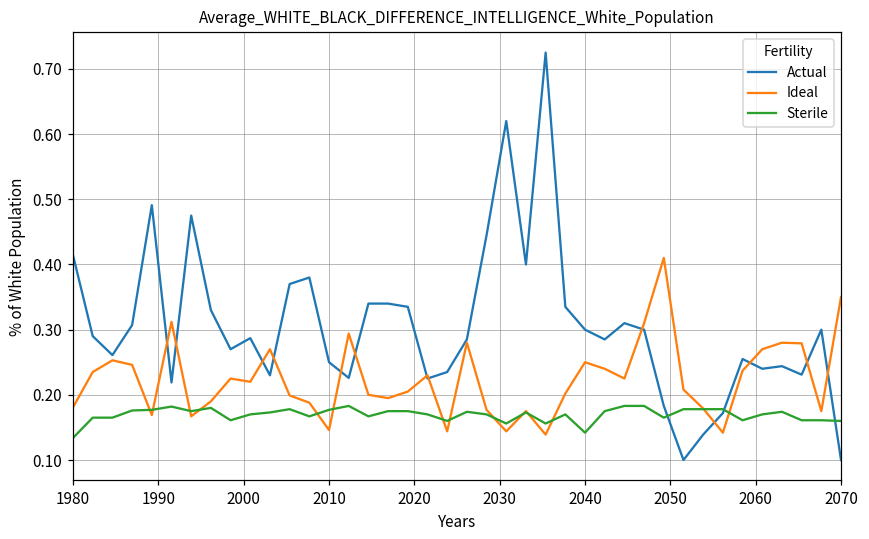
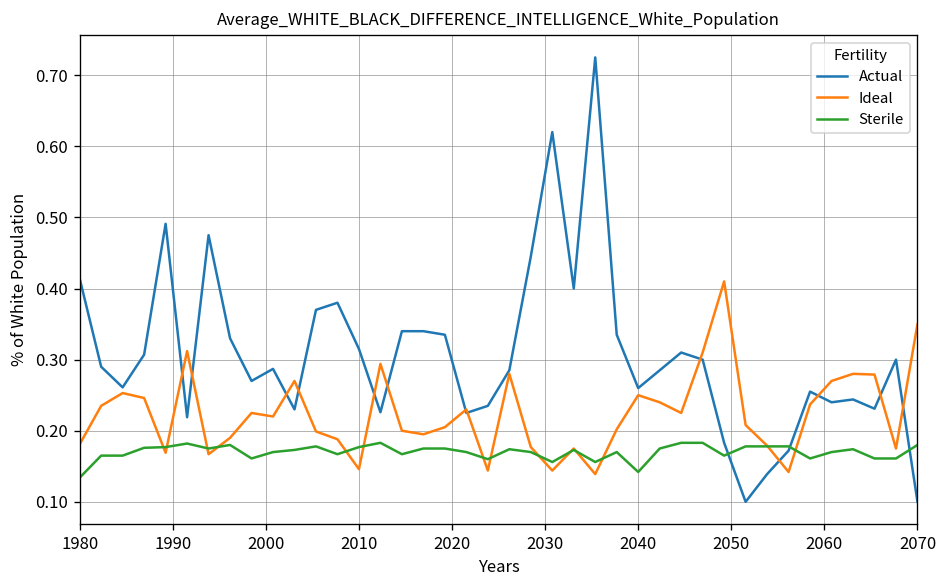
  {
    "Actual": {
      "1980": 0.41,
-     "2010": 0.25,
-     "2040": 0.30,
+     "2010": 0.32,
+     "2040": 0.26,
      "2070": 0.10
    },
    "Ideal": {
      "1980": 0.18,
      "2010": 0.15,
      "2040": 0.25,
      "2070": 0.35
    },
    "Sterile": {
      "1980": 0.13,
      "2010": 0.18,
      "2040": 0.14,
-     "2070": 0.16
+     "2070": 0.18
    }
  }
